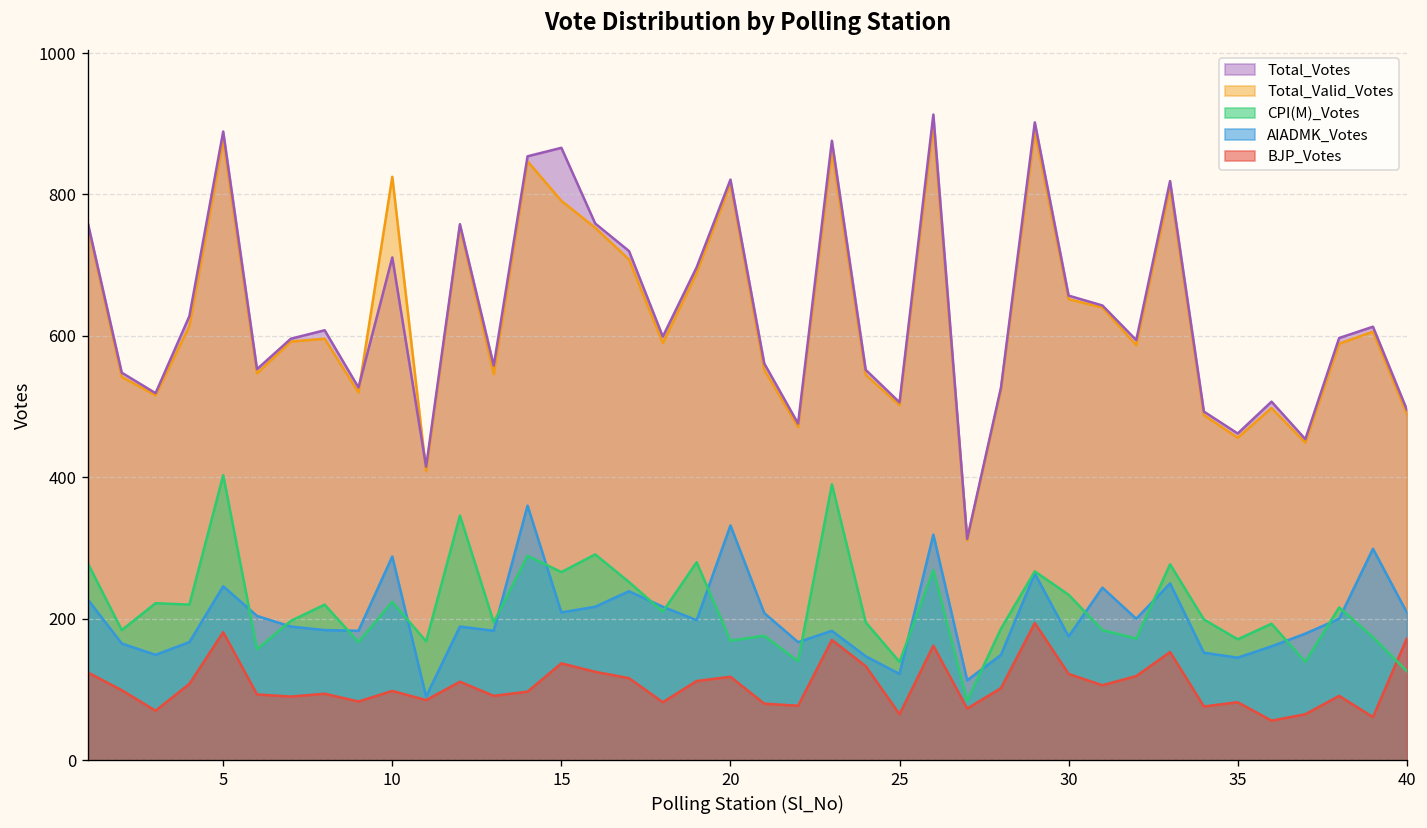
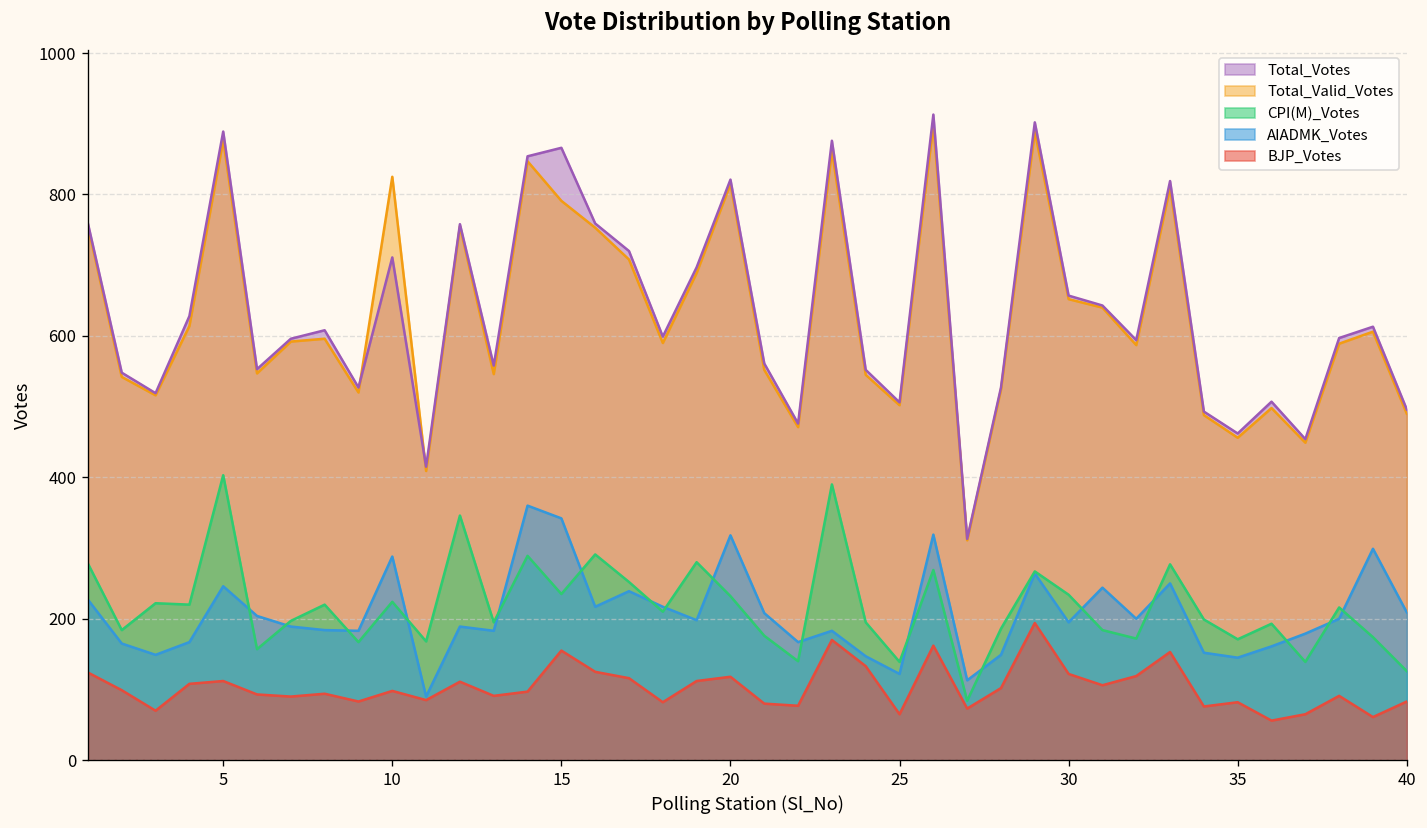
  {
    "Total_Votes": {
      "5": 890,
      "10": 710,
      "15": 870,
      "20": 820,
      "30": 660,
      "35": 460,
      "40": 500
    },
    "Total_Valid_Votes": {
      "5": 880,
      "10": 830,
      "15": 790,
      "20": 820,
      "30": 650,
      "35": 460,
      "40": 490
    },
    "CPI(M)_Votes": {
      "5": 400,
      "10": 220,
-     "15": 270,
-     "20": 170,
+     "15": 240,
+     "20": 230,
      "25": 140,
      "30": 230,
      "35": 170,
      "40": 130
    },
    "AIADMK_Votes": {
      "5": 250,
      "10": 290,
-     "15": 210,
-     "20": 330,
+     "15": 340,
+     "20": 320,
      "25": 120,
-     "30": 180,
+     "30": 200,
      "35": 150,
      "40": 210
    },
    "BJP_Votes": {
-     "5": 180,
+     "5": 110,
      "10": 100,
-     "15": 140,
+     "15": 160,
      "20": 120,
      "25": 70,
      "30": 120,
      "35": 80,
-     "40": 170
+     "40": 80
    }
  }
